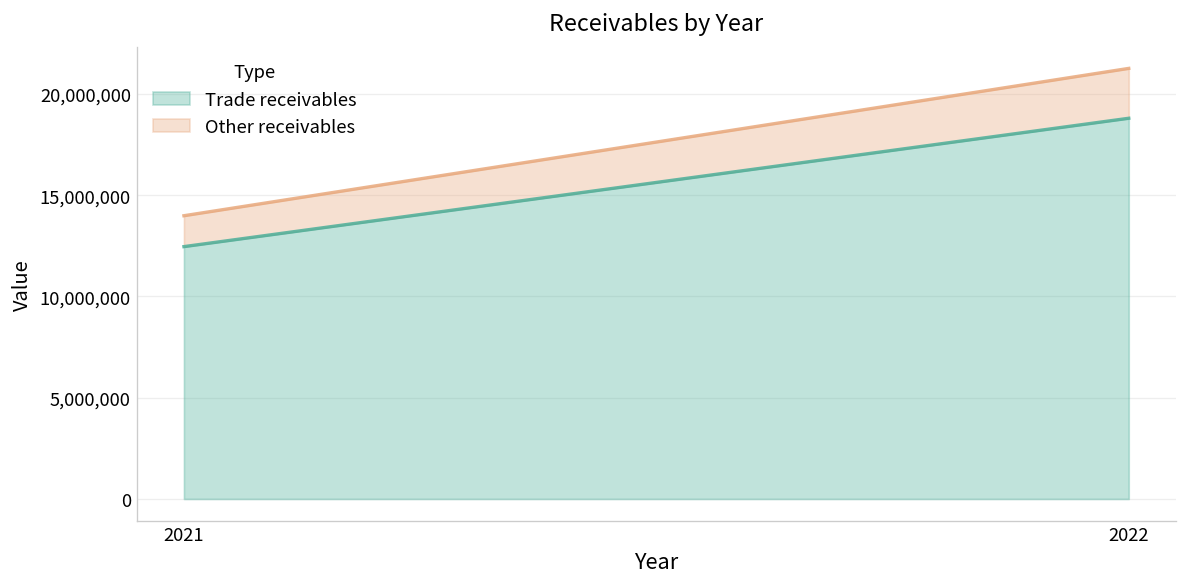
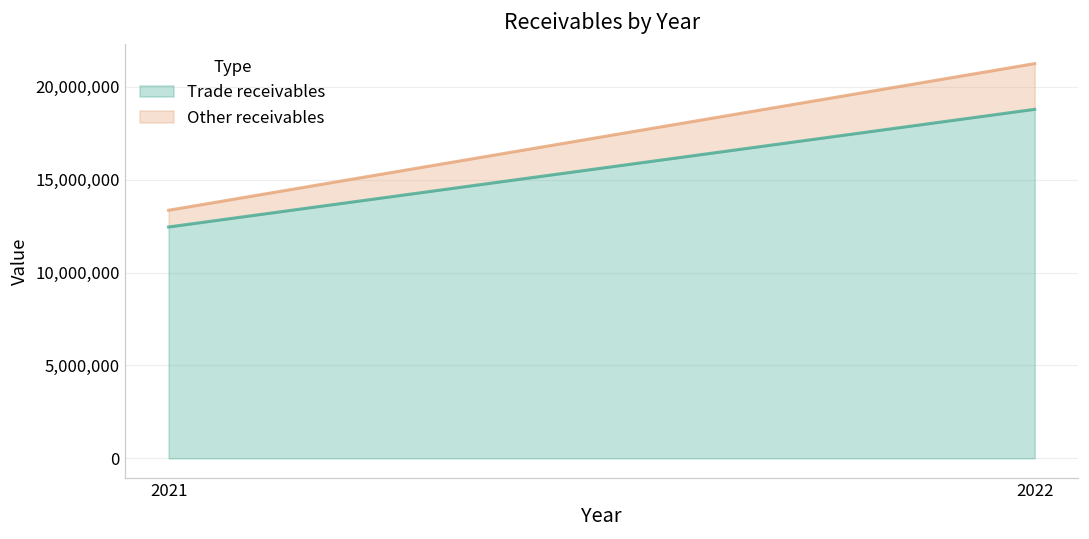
  {
    "Trade receivables": {
      "2021": "12,500,000",
      "2022": "18,800,000"
    },
    "Other receivables": {
-     "2021": "1,500,000",
+     "2021": "900,000",
      "2022": "2,500,000"
    }
  }
